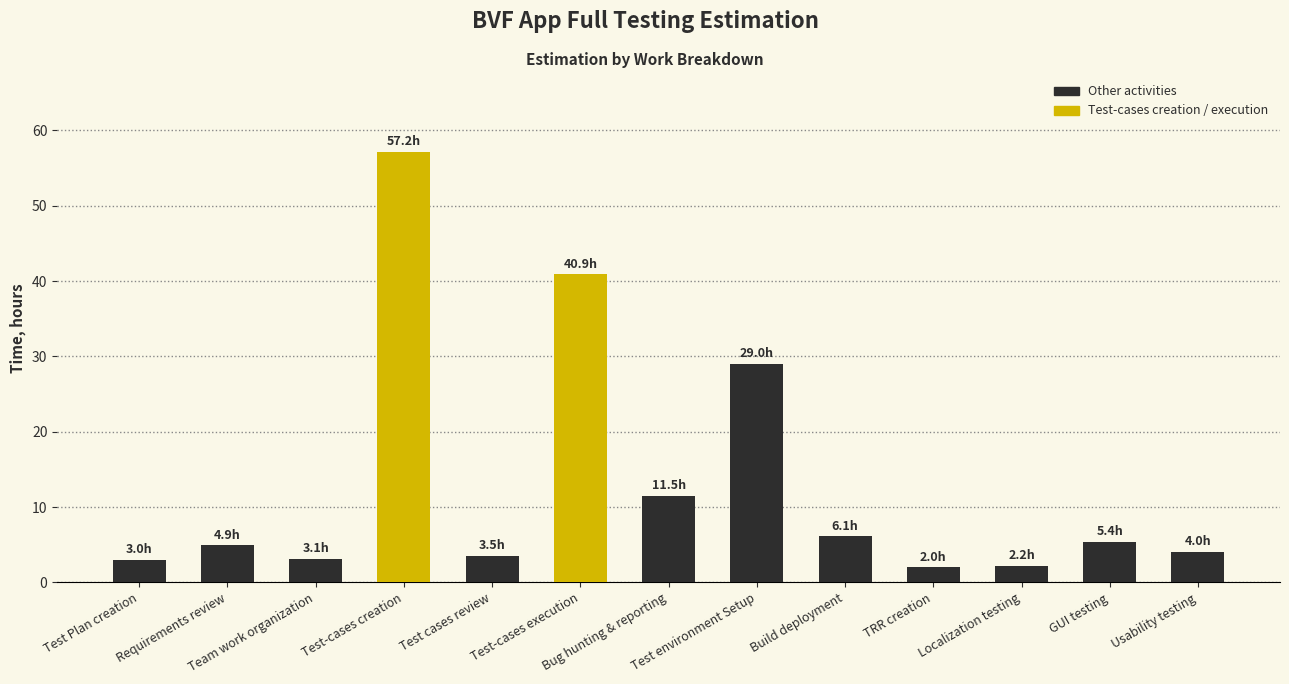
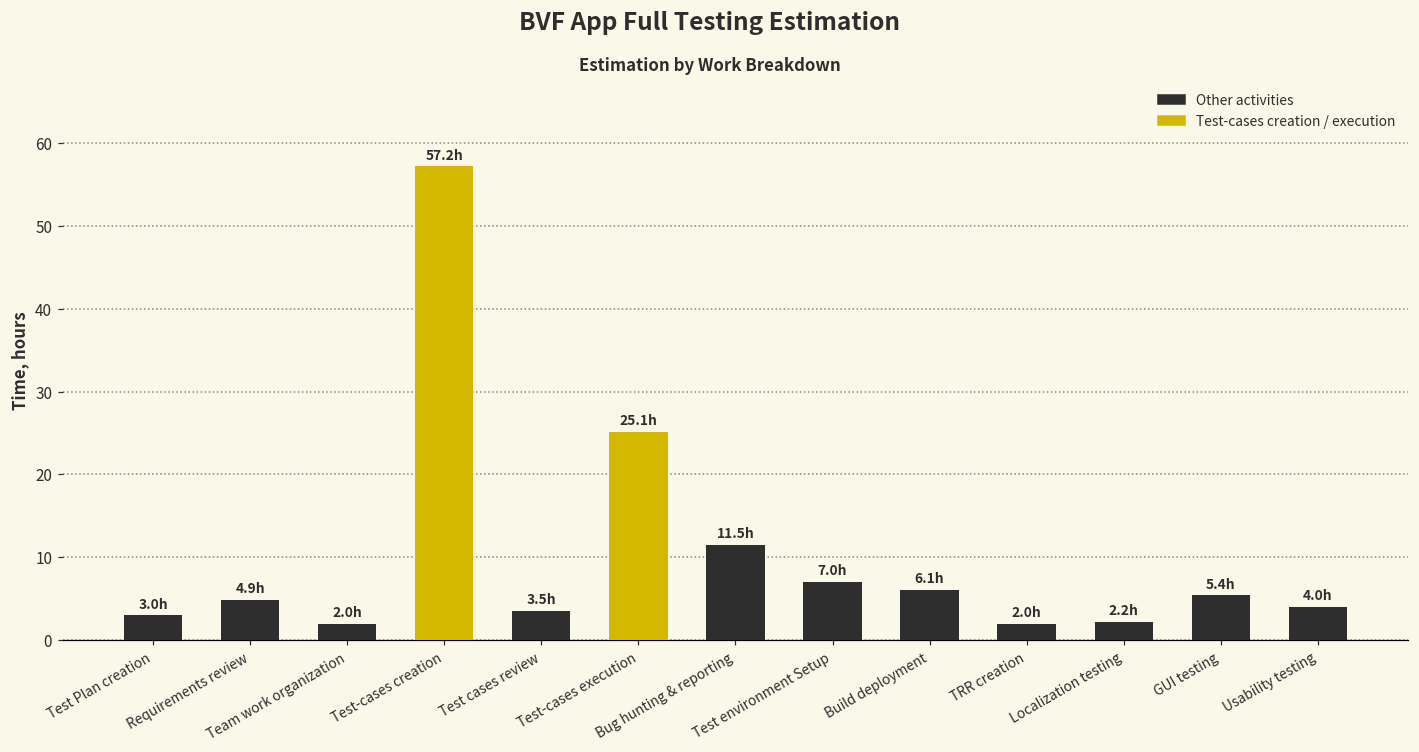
  {
    "Test Plan creation": "3.0h",
    "Requirements review": "4.9h",
-   "Team work organization": "3.1h",
+   "Team work organization": "2.0h",
    "Test-cases creation": "57.2h",
    "Test cases review": "3.5h",
-   "Test-cases execution": "40.9h",
+   "Test-cases execution": "25.1h",
    "Bug hunting & reporting": "11.5h",
-   "Test environment Setup": "29.0h",
+   "Test environment Setup": "7.0h",
    "Build deployment": "6.1h",
    "TRR creation": "2.0h",
    "Localization testing": "2.2h",
    "GUI testing": "5.4h",
    "Usability testing": "4.0h"
  }
